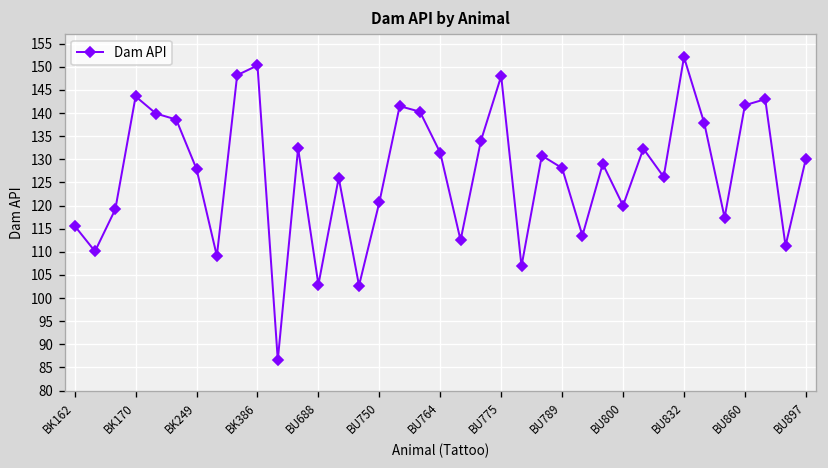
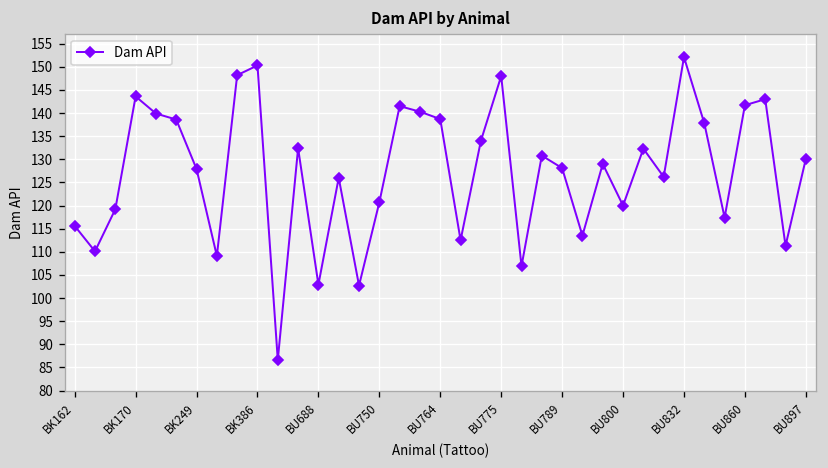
  {
    "BK162": 116,
    "BK170": 144,
    "BK249": 128,
    "BK386": 150,
    "BU688": 103,
    "BU750": 121,
-   "BU764": 131,
+   "BU764": 139,
    "BU775": 148,
    "BU789": 128,
    "BU800": 120,
    "BU832": 152,
    "BU860": 142,
    "BU897": 130
  }
